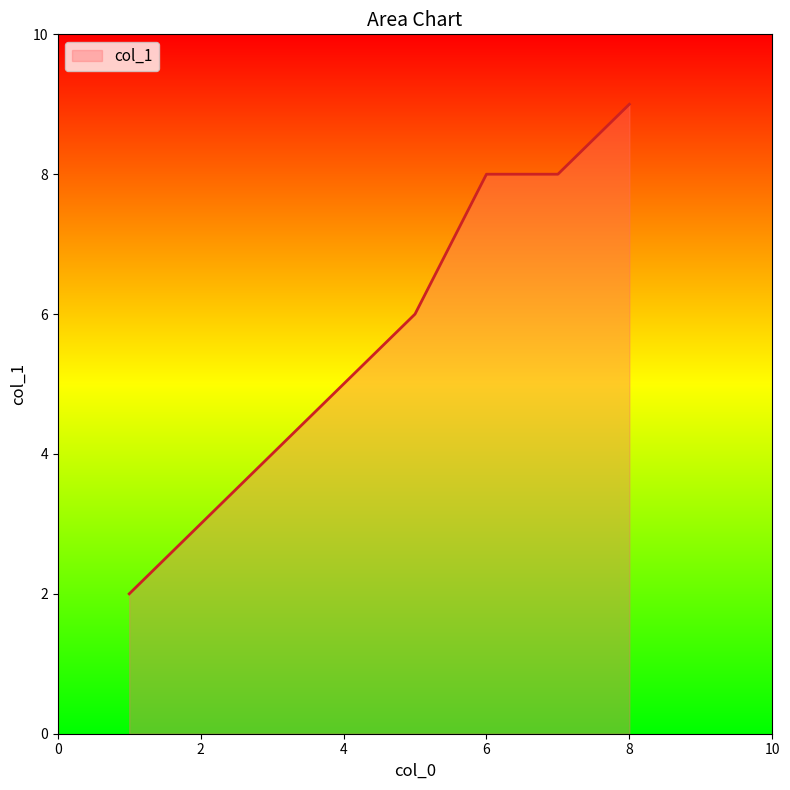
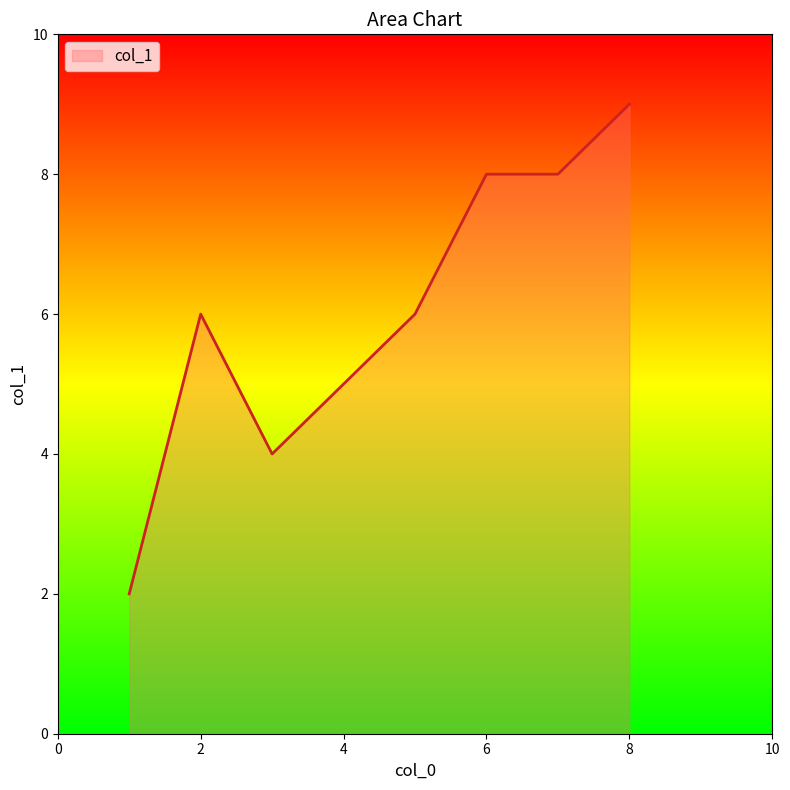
  {
-   "2": 3,
+   "2": 6,
    "4": 5,
    "6": 8,
    "8": 9
  }
